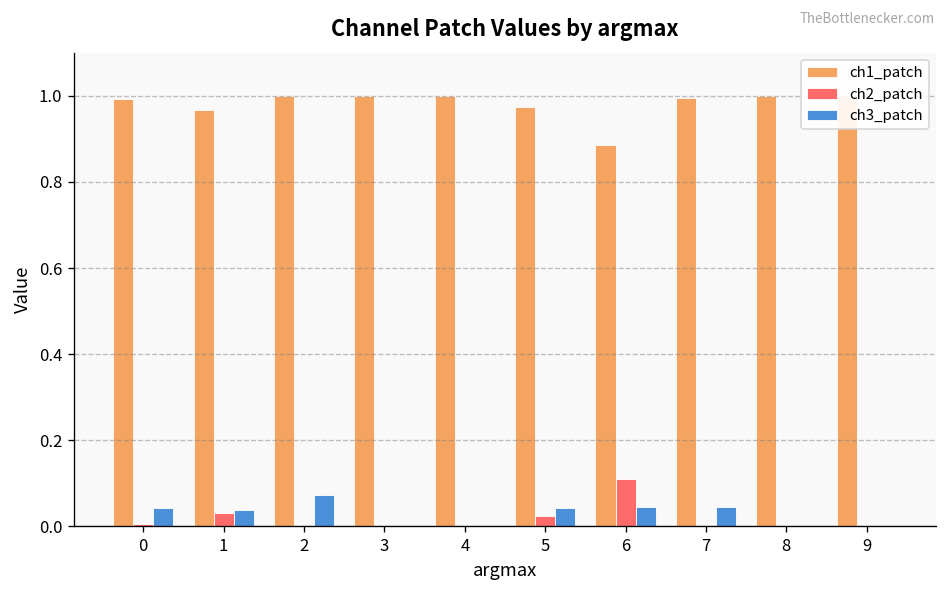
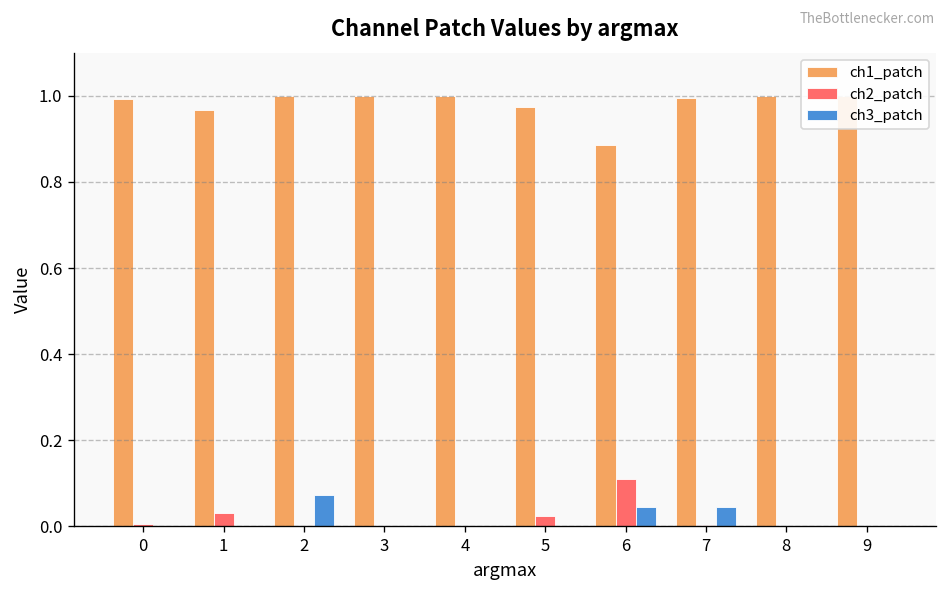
  {
    "ch3_patch": {
-     "0": 0.04,
-     "1": 0.04,
+     "0": 0.00,
+     "1": 0.00,
      "2": 0.07,
-     "5": 0.04,
+     "5": 0.00,
      "6": 0.04,
      "7": 0.05
    }
  }
